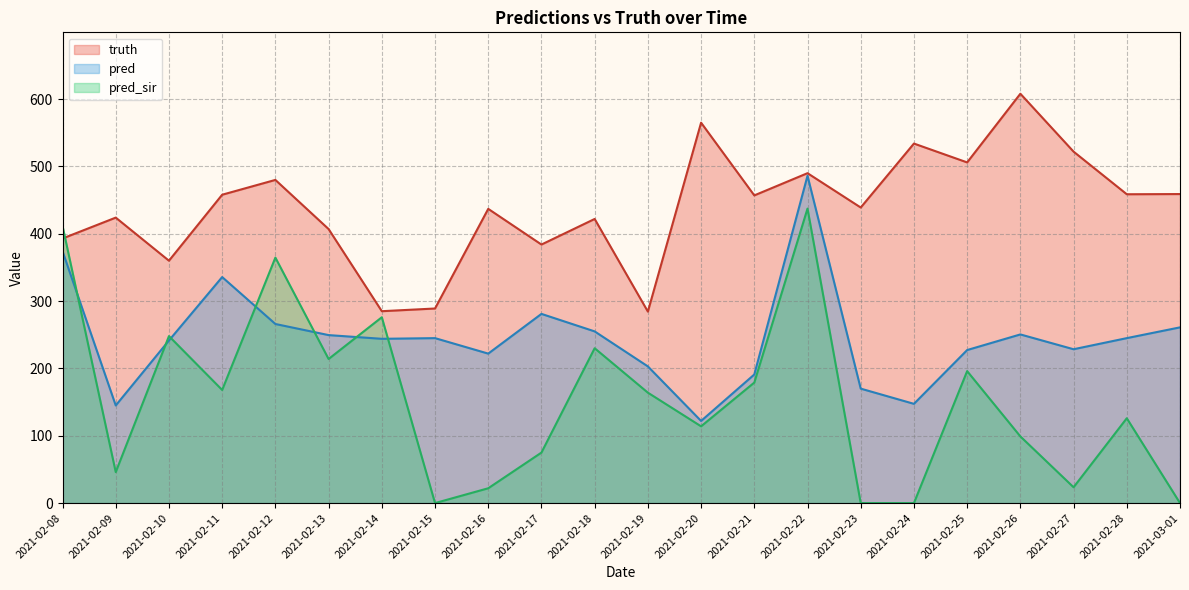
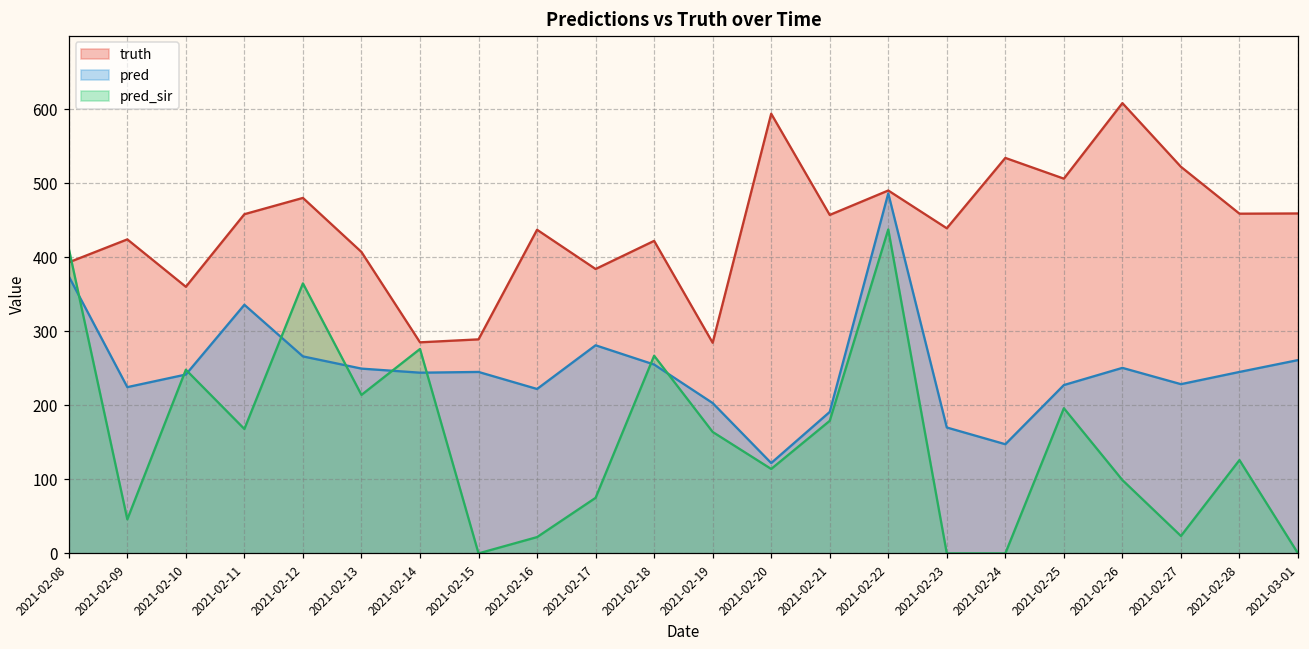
  {
    "truth": {
      "2021-02-08": 390,
      "2021-02-09": 420,
      "2021-02-10": 360,
      "2021-02-11": 460,
      "2021-02-12": 480,
      "2021-02-13": 410,
      "2021-02-14": 290,
      "2021-02-15": 290,
      "2021-02-16": 440,
      "2021-02-17": 380,
      "2021-02-18": 420,
      "2021-02-19": 280,
-     "2021-02-20": 570,
+     "2021-02-20": 590,
      "2021-02-21": 460,
      "2021-02-22": 490,
      "2021-02-23": 440,
      "2021-02-24": 530,
      "2021-02-25": 510,
      "2021-02-26": 610,
      "2021-02-27": 520,
      "2021-02-28": 460,
      "2021-03-01": 460
    },
    "pred": {
      "2021-02-08": 370,
-     "2021-02-09": 150,
+     "2021-02-09": 220,
      "2021-02-10": 240,
      "2021-02-11": 340,
      "2021-02-12": 270,
      "2021-02-13": 250,
      "2021-02-14": 240,
      "2021-02-15": 250,
      "2021-02-16": 220,
      "2021-02-17": 280,
      "2021-02-18": 260,
      "2021-02-19": 200,
      "2021-02-20": 120,
      "2021-02-21": 190,
      "2021-02-22": 490,
      "2021-02-23": 170,
      "2021-02-24": 150,
      "2021-02-25": 230,
      "2021-02-26": 250,
      "2021-02-27": 230,
      "2021-02-28": 250,
      "2021-03-01": 260
    },
    "pred_sir": {
      "2021-02-08": 410,
      "2021-02-09": 50,
      "2021-02-10": 250,
      "2021-02-11": 170,
      "2021-02-12": 360,
      "2021-02-13": 210,
      "2021-02-14": 280,
      "2021-02-15": 0,
      "2021-02-16": 20,
      "2021-02-17": 80,
-     "2021-02-18": 230,
+     "2021-02-18": 270,
      "2021-02-19": 160,
      "2021-02-20": 110,
      "2021-02-21": 180,
      "2021-02-22": 440,
      "2021-02-23": 0,
      "2021-02-24": 0,
      "2021-02-25": 200,
      "2021-02-26": 100,
      "2021-02-27": 20,
      "2021-02-28": 130,
      "2021-03-01": 0
    }
  }
